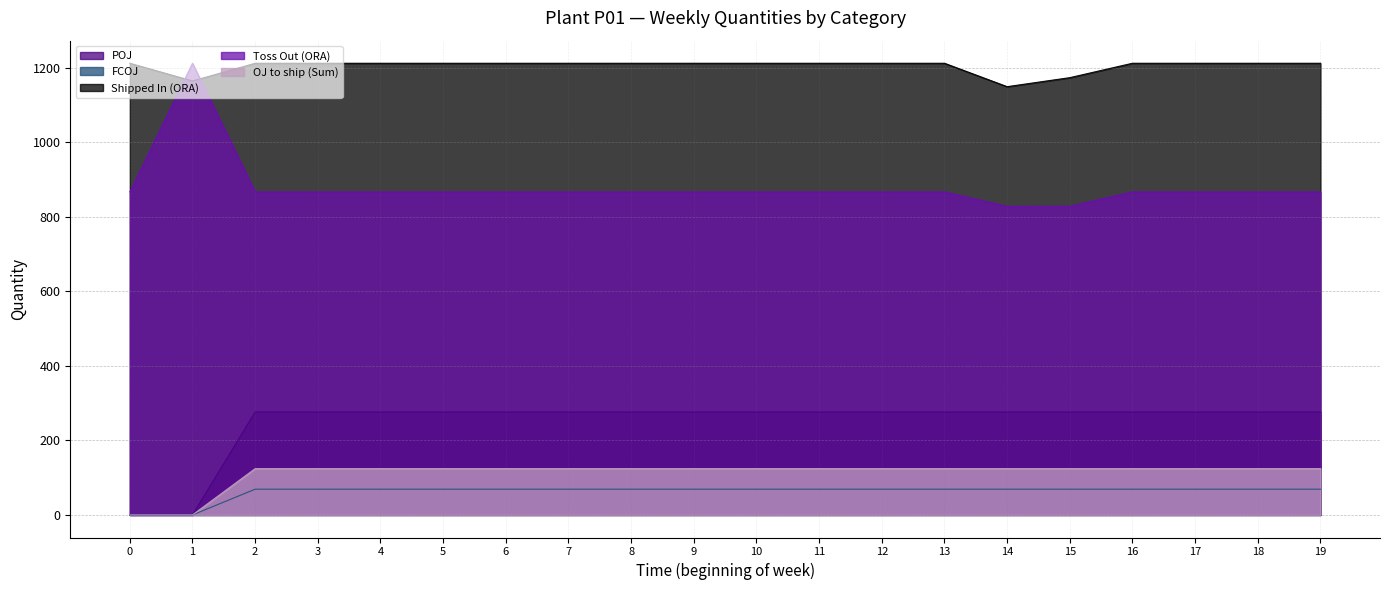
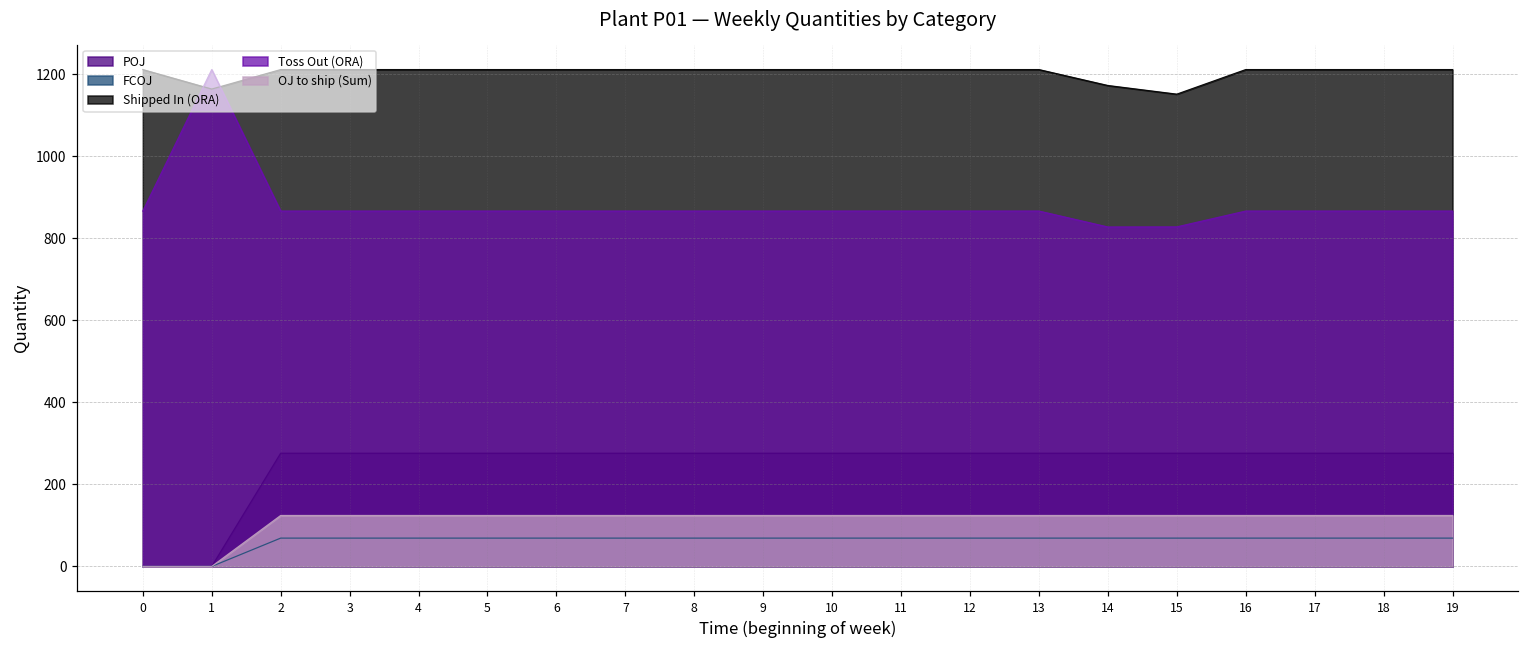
  {
    "FCOJ": {
      "2": 70,
      "3": 70,
      "4": 70,
      "5": 70,
      "6": 70,
      "7": 70,
      "8": 70,
      "9": 70,
      "10": 70,
      "11": 70,
      "12": 70,
      "13": 70,
      "14": 70,
      "15": 70,
      "16": 70,
      "17": 70,
      "18": 70,
      "19": 70
    },
    "Shipped In (ORA)": {
      "4": 1210,
      "5": 1210,
      "6": 1210,
      "7": 1210,
      "8": 1210,
      "9": 1210,
      "10": 1210,
      "11": 1210,
      "12": 1210,
      "13": 1210,
-     "14": 1150,
-     "15": 1170,
+     "14": 1170,
+     "15": 1150,
      "16": 1210,
      "17": 1210,
      "18": 1210,
      "19": 1210
    },
    "OJ to ship (Sum)": {
      "2": 120,
      "3": 120,
      "4": 120,
      "5": 120,
      "6": 120,
      "7": 120,
      "8": 120,
      "9": 120,
      "10": 120,
      "11": 120,
      "12": 120,
      "13": 120,
      "14": 120,
      "15": 120,
      "16": 120,
      "17": 120,
      "18": 120,
      "19": 120
    }
  }
